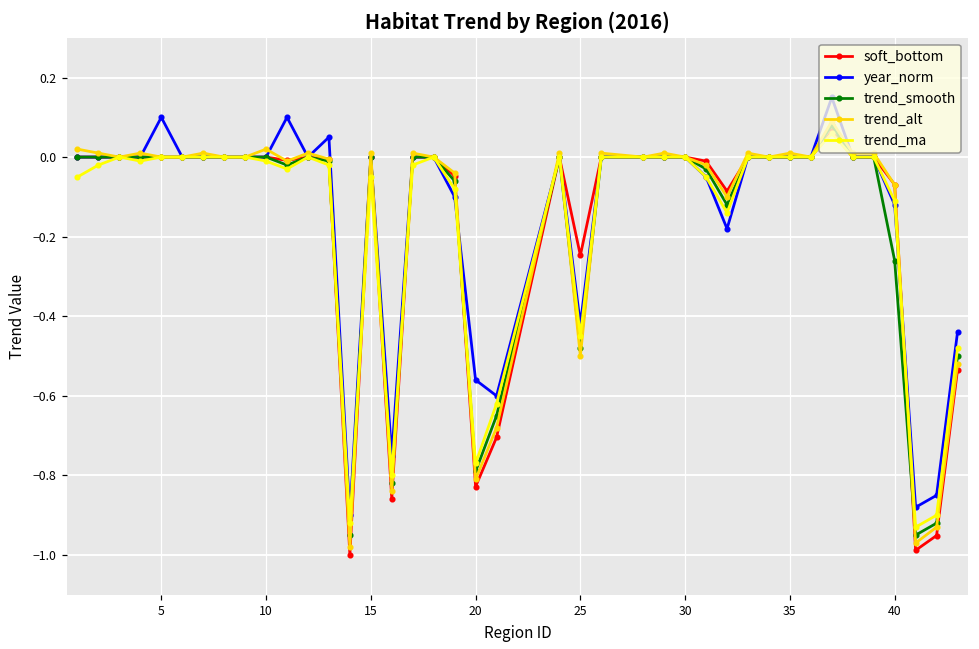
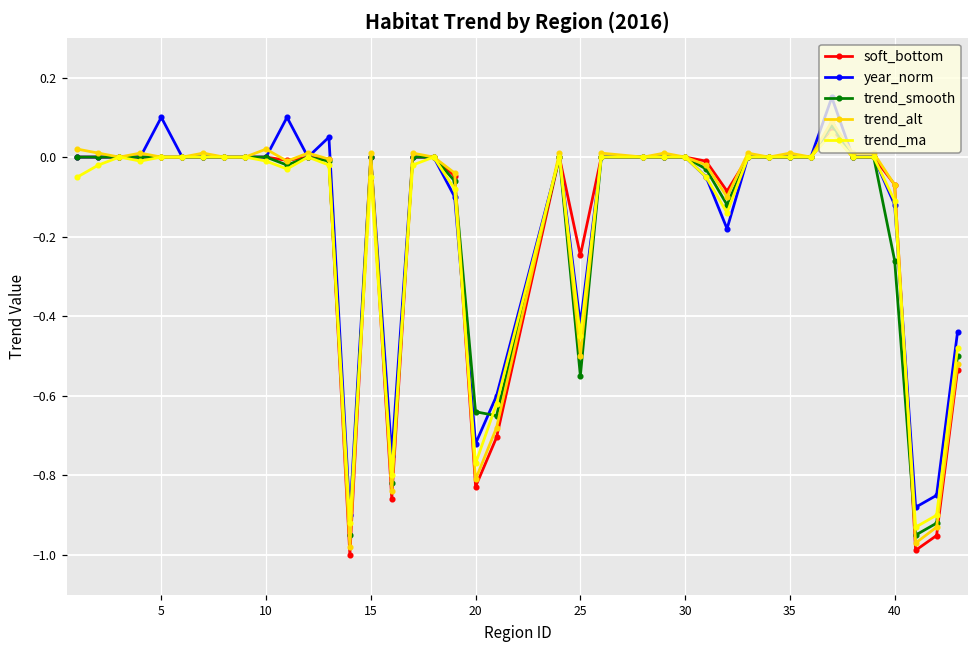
  {
    "soft_bottom": {
      "20": -0.83,
      "25": -0.25
    },
    "year_norm": {
      "5": 0.10,
-     "20": -0.56,
+     "20": -0.72,
      "25": -0.42,
      "40": -0.12
    },
    "trend_smooth": {
-     "20": -0.79,
-     "25": -0.48,
+     "20": -0.64,
+     "25": -0.55,
      "40": -0.26
    }
  }
